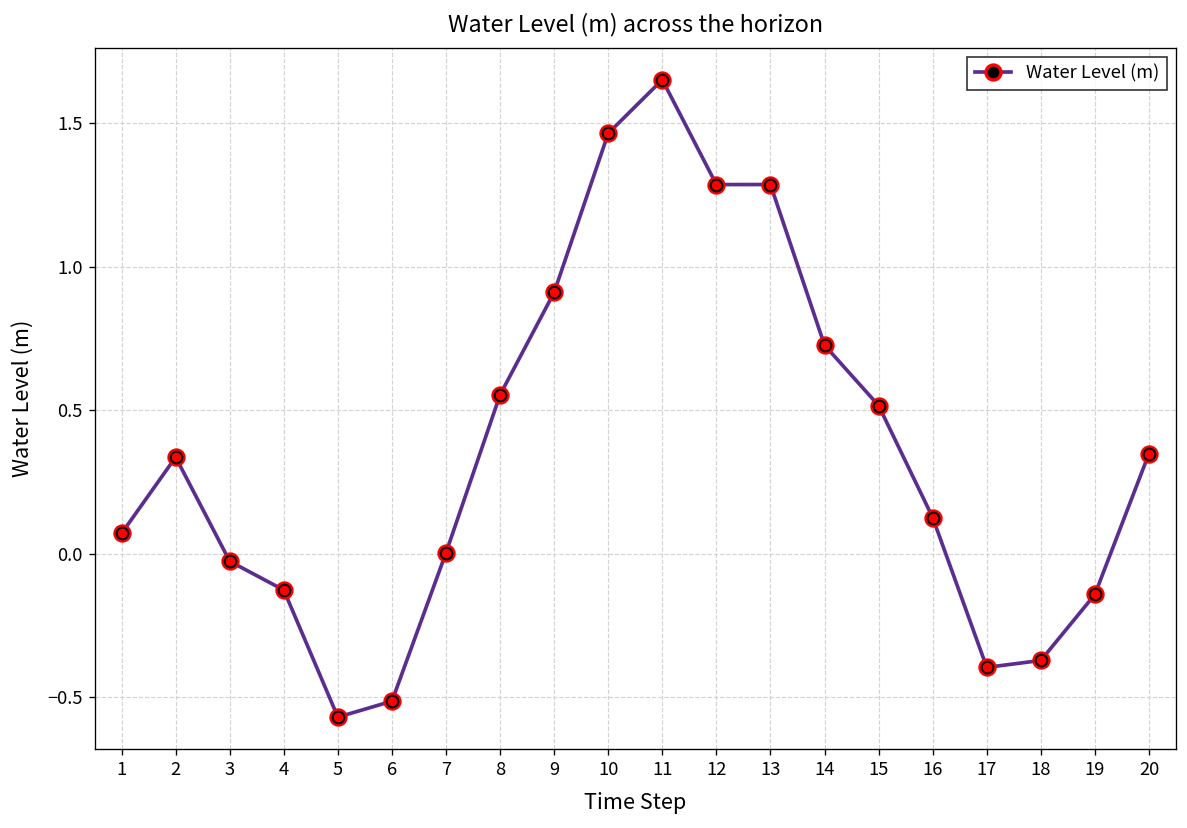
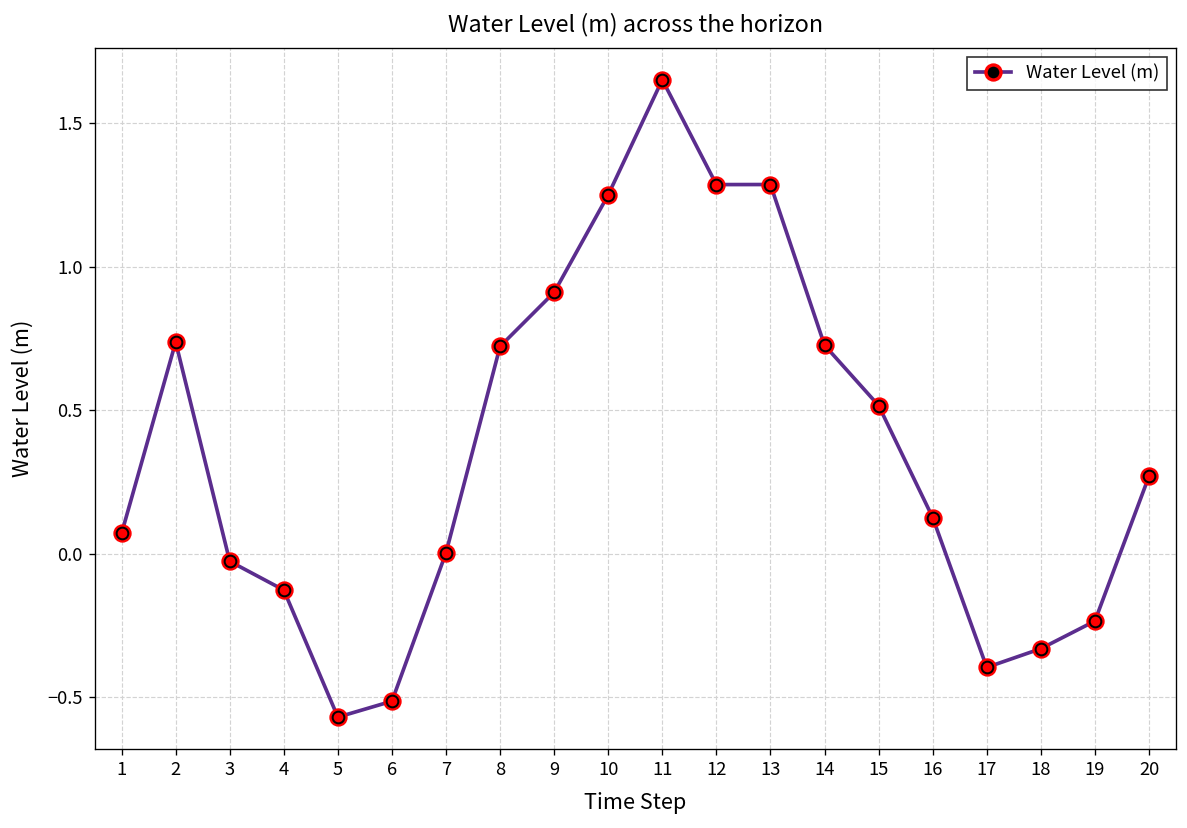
  {
    "1": 0.07,
-   "2": 0.34,
+   "2": 0.74,
    "3": -0.03,
    "4": -0.13,
    "5": -0.57,
    "6": -0.51,
    "7": 0.00,
-   "8": 0.55,
+   "8": 0.72,
    "9": 0.91,
-   "10": 1.46,
+   "10": 1.25,
    "11": 1.65,
    "12": 1.29,
    "13": 1.29,
    "14": 0.73,
    "15": 0.52,
    "16": 0.13,
    "17": -0.40,
-   "18": -0.37,
-   "19": -0.14,
-   "20": 0.35
+   "18": -0.33,
+   "19": -0.23,
+   "20": 0.27
  }
